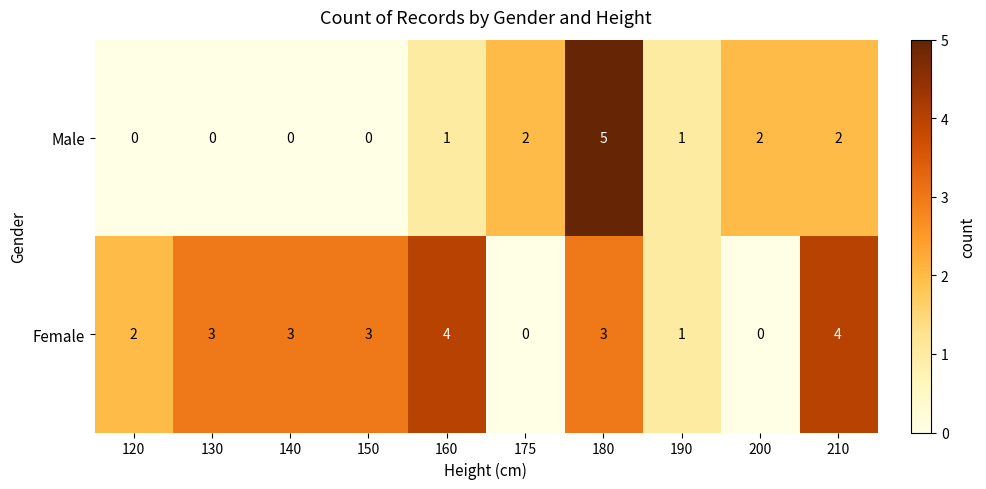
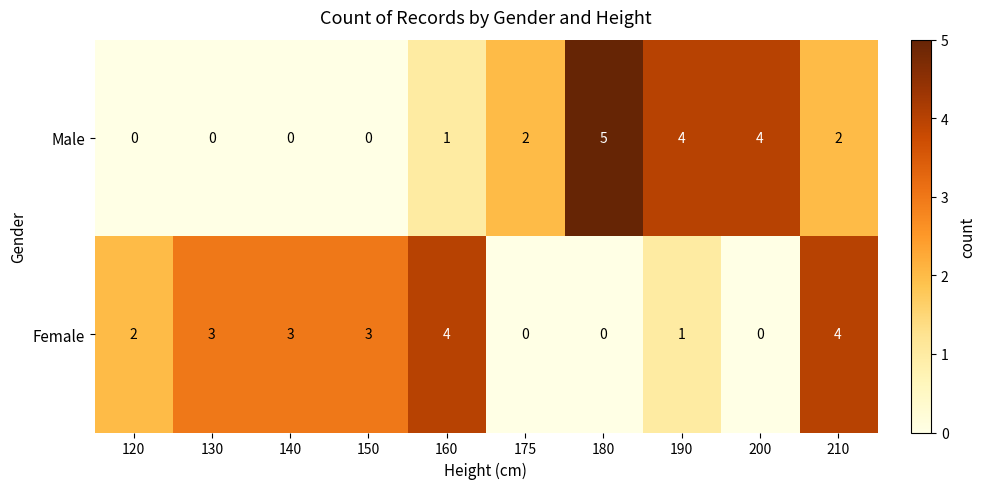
  {
    "Male": {
      "120": 0,
      "130": 0,
      "140": 0,
      "150": 0,
      "160": 1,
      "175": 2,
      "180": 5,
-     "190": 1,
-     "200": 2,
+     "190": 4,
+     "200": 4,
      "210": 2
    },
    "Female": {
      "120": 2,
      "130": 3,
      "140": 3,
      "150": 3,
      "160": 4,
      "175": 0,
-     "180": 3,
+     "180": 0,
      "190": 1,
      "200": 0,
      "210": 4
    }
  }
